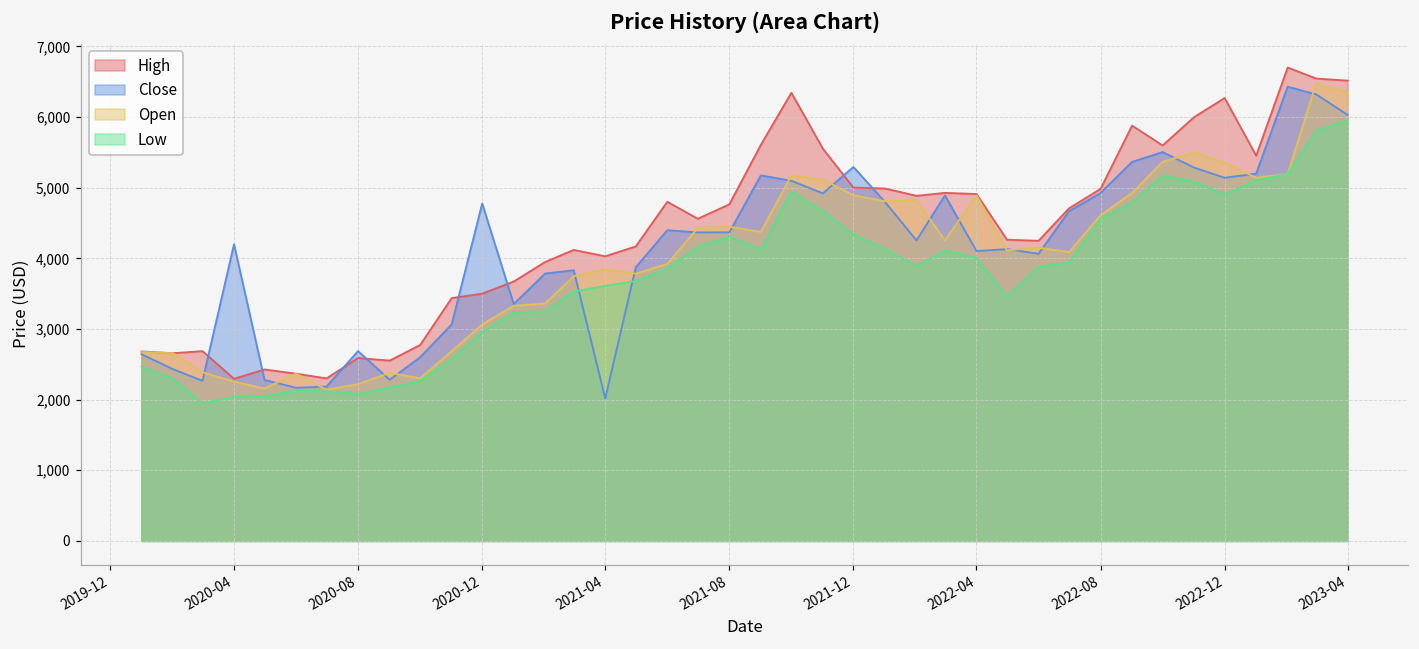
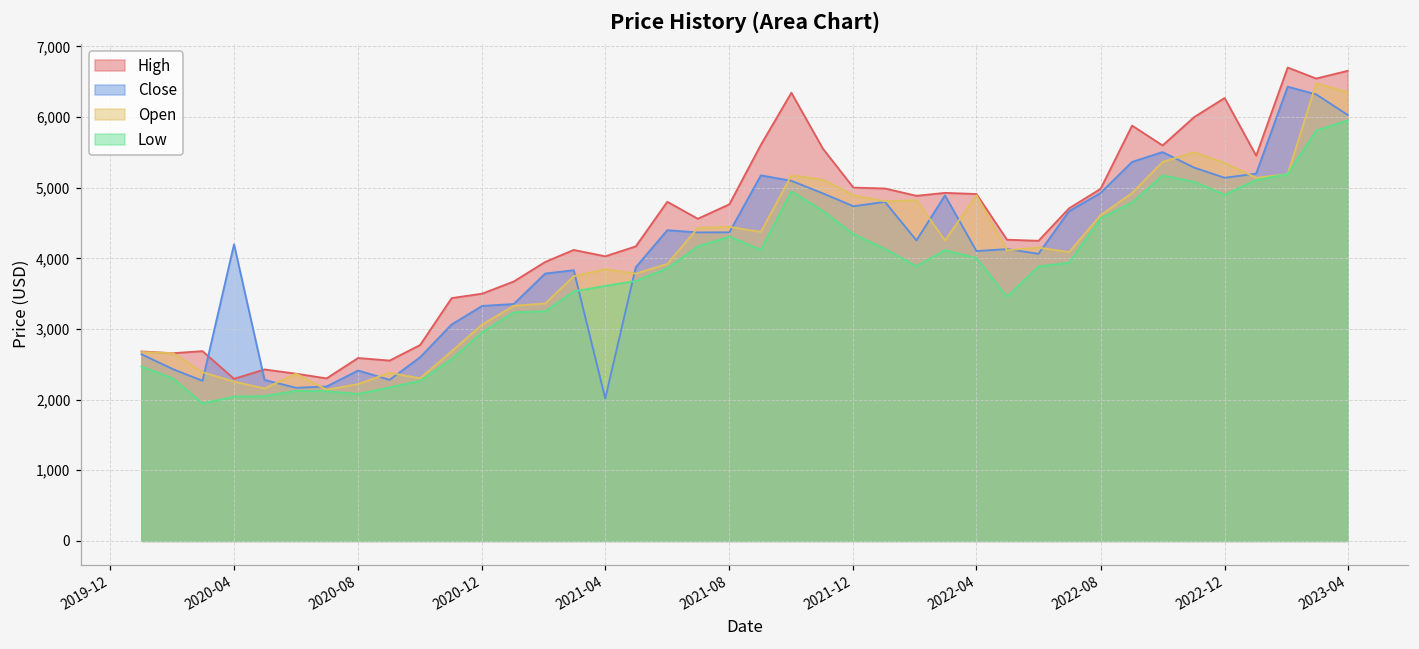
  {
    "High": {
      "2020-08": "2,600",
      "2020-12": "3,500",
      "2021-04": "4,000",
      "2021-08": "4,800",
      "2021-12": "5,000",
      "2022-08": "5,000",
      "2022-12": "6,300",
-     "2023-04": "6,500"
+     "2023-04": "6,700"
    },
    "Close": {
      "2020-04": "4,200",
-     "2020-08": "2,700",
-     "2020-12": "4,800",
+     "2020-08": "2,400",
+     "2020-12": "3,300",
      "2021-04": "2,000",
      "2021-08": "4,400",
-     "2021-12": "5,300",
+     "2021-12": "4,700",
      "2022-04": "4,100",
      "2022-08": "4,900",
      "2022-12": "5,100",
      "2023-04": "6,000"
    },
    "Open": {
      "2020-08": "2,200",
      "2020-12": "3,100",
      "2021-04": "3,800",
      "2021-08": "4,400",
      "2021-12": "4,900",
      "2022-08": "4,600",
      "2022-12": "5,400",
      "2023-04": "6,400"
    },
    "Low": {
      "2020-04": "2,000",
      "2020-08": "2,100",
      "2020-12": "3,000",
      "2021-04": "3,600",
      "2021-08": "4,300",
      "2021-12": "4,300",
      "2022-04": "4,000",
      "2022-08": "4,600",
      "2022-12": "4,900",
      "2023-04": "6,000"
    }
  }
